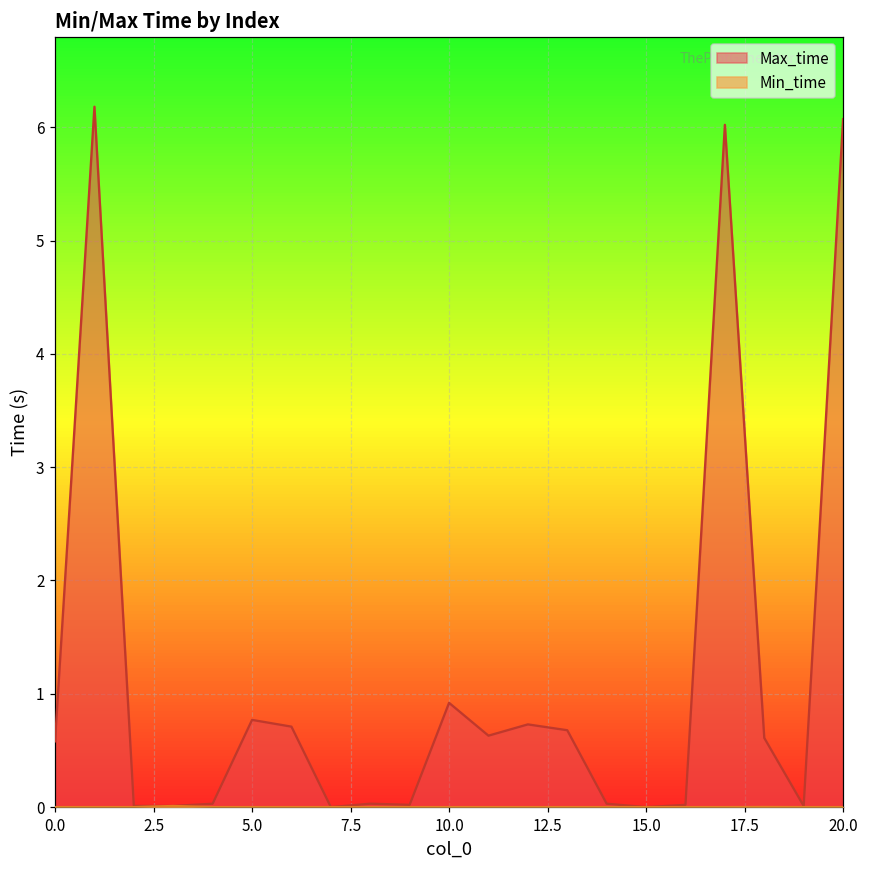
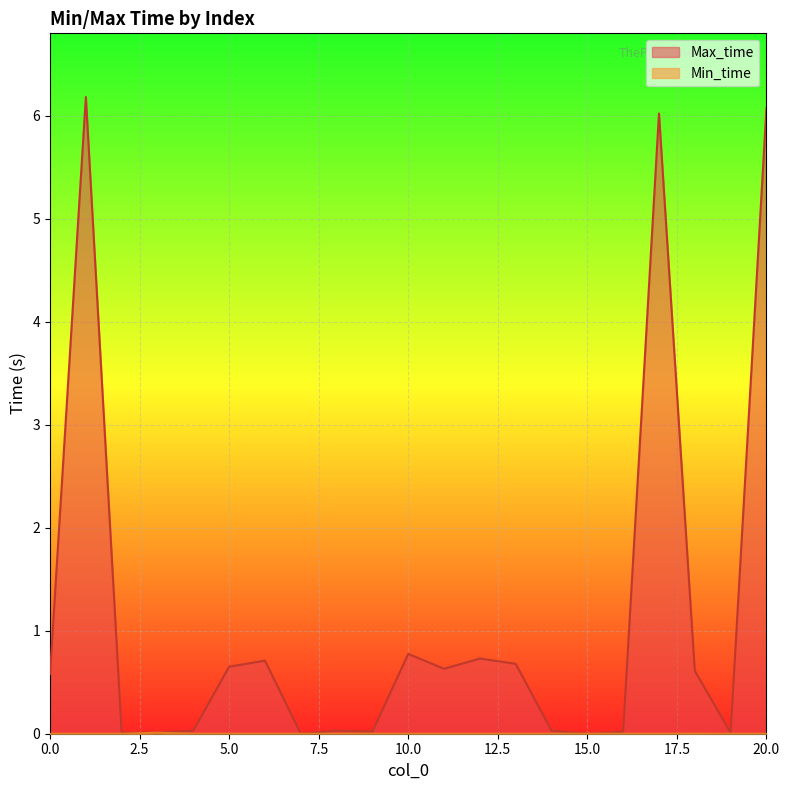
  {
    "Max_time": {
      "0.0": 0.58,
-     "5.0": 0.77,
-     "10.0": 0.92,
+     "5.0": 0.65,
+     "10.0": 0.78,
      "20.0": 6.07
    },
    "Min_time": {
      "0.0": 0.00,
      "5.0": 0.00,
      "10.0": 0.00,
      "20.0": 0.00
    }
  }
